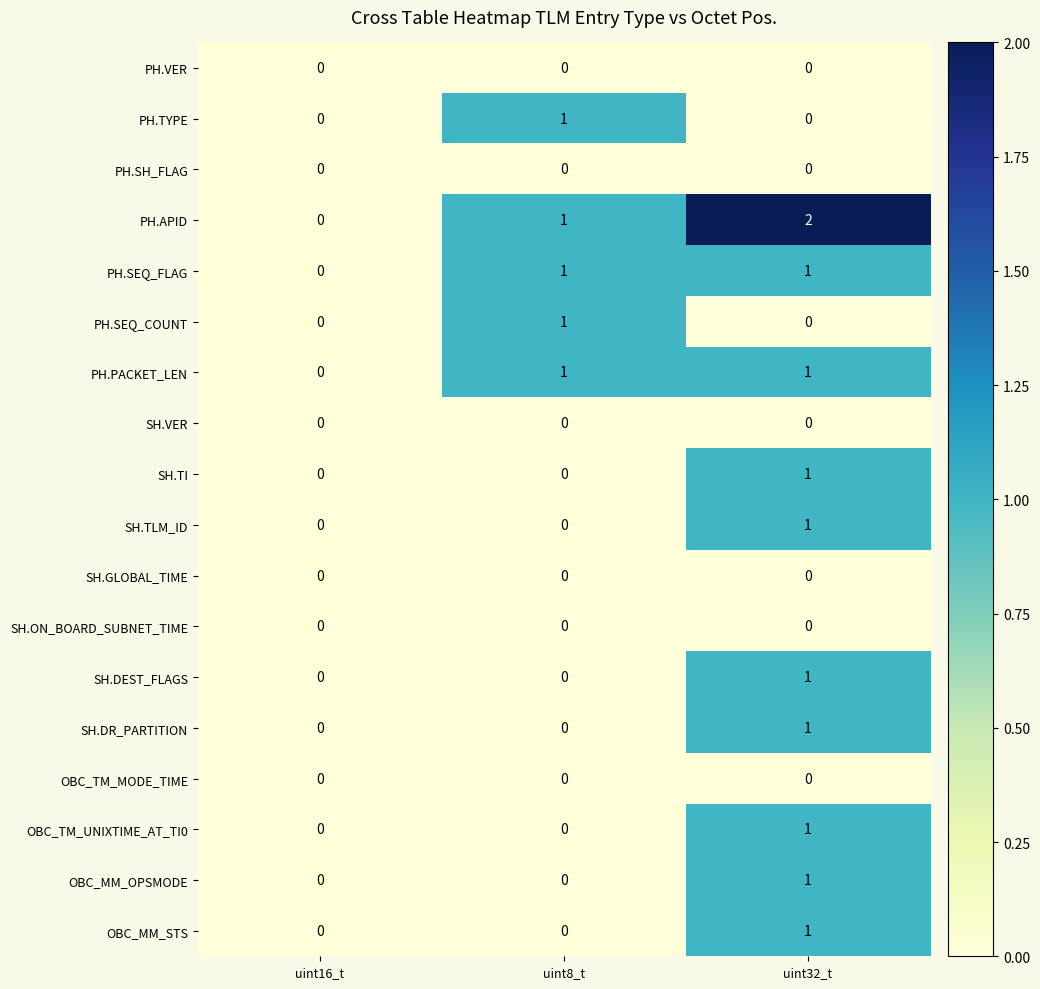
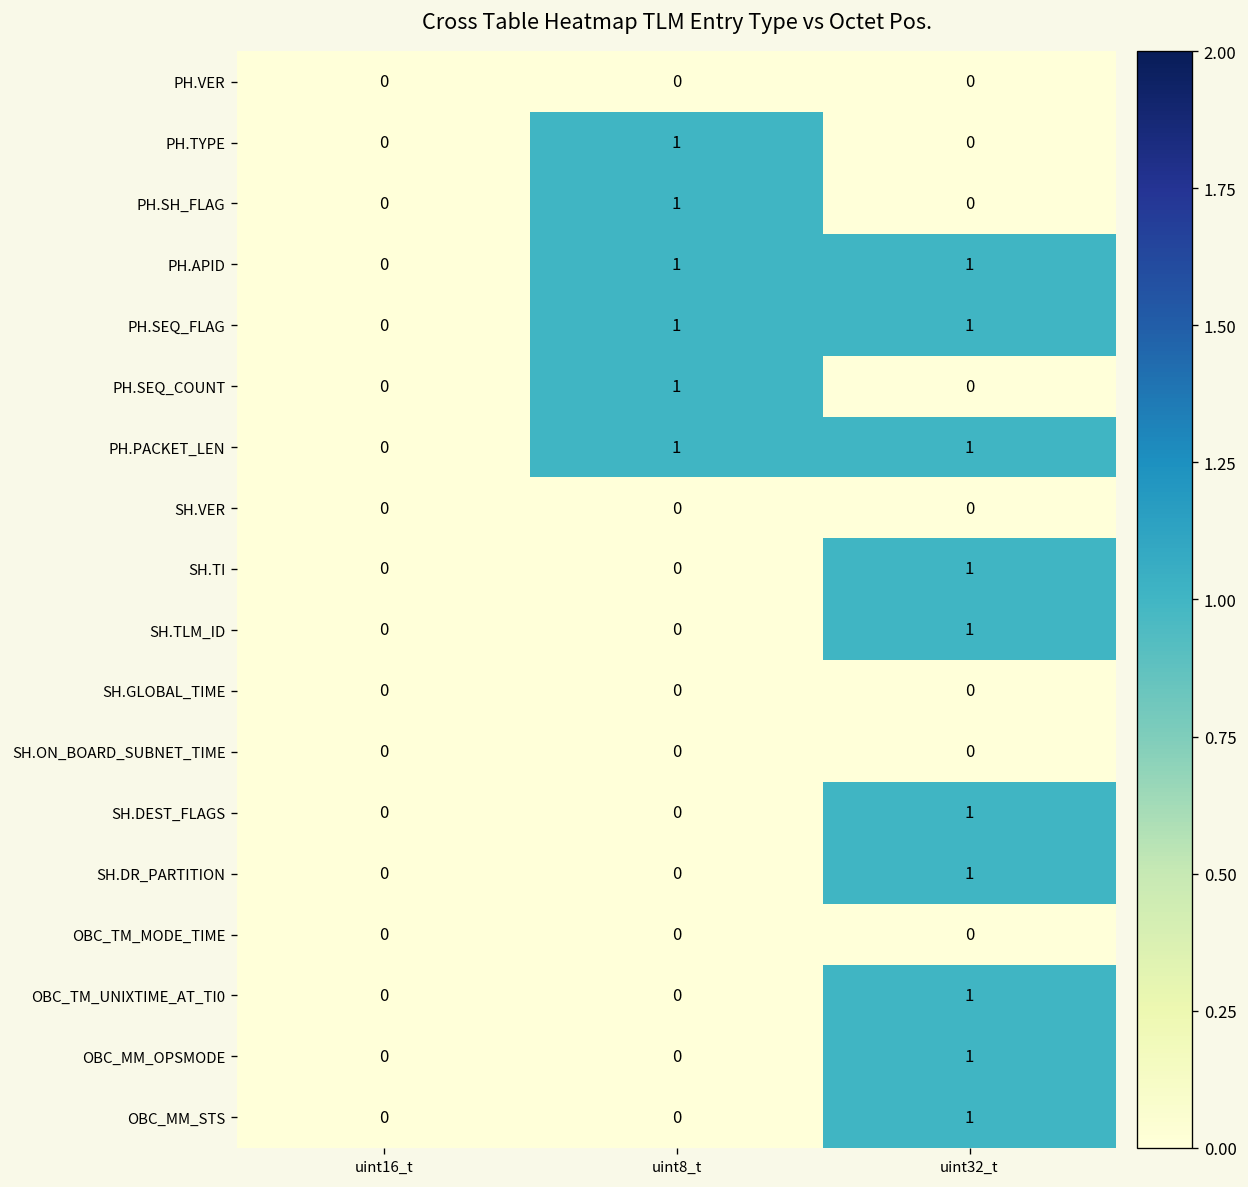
  {
    "PH.VER": {
      "uint16_t": 0,
      "uint8_t": 0,
      "uint32_t": 0
    },
    "PH.TYPE": {
      "uint16_t": 0,
      "uint8_t": 1,
      "uint32_t": 0
    },
    "PH.SH_FLAG": {
      "uint16_t": 0,
-     "uint8_t": 0,
+     "uint8_t": 1,
      "uint32_t": 0
    },
    "PH.APID": {
      "uint16_t": 0,
      "uint8_t": 1,
-     "uint32_t": 2
+     "uint32_t": 1
    },
    "PH.SEQ_FLAG": {
      "uint16_t": 0,
      "uint8_t": 1,
      "uint32_t": 1
    },
    "PH.SEQ_COUNT": {
      "uint16_t": 0,
      "uint8_t": 1,
      "uint32_t": 0
    },
    "PH.PACKET_LEN": {
      "uint16_t": 0,
      "uint8_t": 1,
      "uint32_t": 1
    },
    "SH.VER": {
      "uint16_t": 0,
      "uint8_t": 0,
      "uint32_t": 0
    },
    "SH.TI": {
      "uint16_t": 0,
      "uint8_t": 0,
      "uint32_t": 1
    },
    "SH.TLM_ID": {
      "uint16_t": 0,
      "uint8_t": 0,
      "uint32_t": 1
    },
    "SH.GLOBAL_TIME": {
      "uint16_t": 0,
      "uint8_t": 0,
      "uint32_t": 0
    },
    "SH.ON_BOARD_SUBNET_TIME": {
      "uint16_t": 0,
      "uint8_t": 0,
      "uint32_t": 0
    },
    "SH.DEST_FLAGS": {
      "uint16_t": 0,
      "uint8_t": 0,
      "uint32_t": 1
    },
    "SH.DR_PARTITION": {
      "uint16_t": 0,
      "uint8_t": 0,
      "uint32_t": 1
    },
    "OBC_TM_MODE_TIME": {
      "uint16_t": 0,
      "uint8_t": 0,
      "uint32_t": 0
    },
    "OBC_TM_UNIXTIME_AT_TI0": {
      "uint16_t": 0,
      "uint8_t": 0,
      "uint32_t": 1
    },
    "OBC_MM_OPSMODE": {
      "uint16_t": 0,
      "uint8_t": 0,
      "uint32_t": 1
    },
    "OBC_MM_STS": {
      "uint16_t": 0,
      "uint8_t": 0,
      "uint32_t": 1
    }
  }
